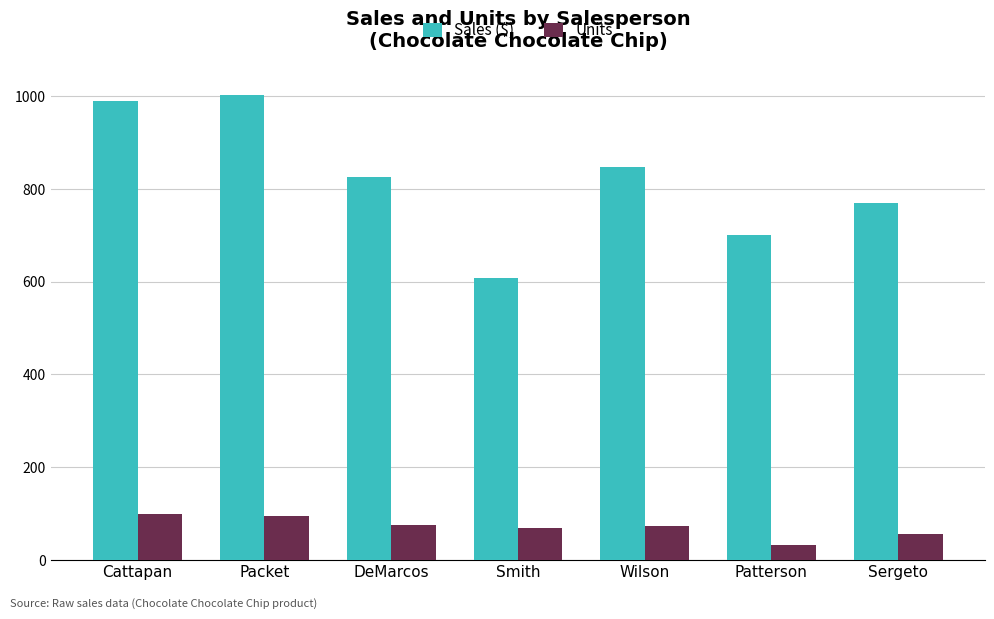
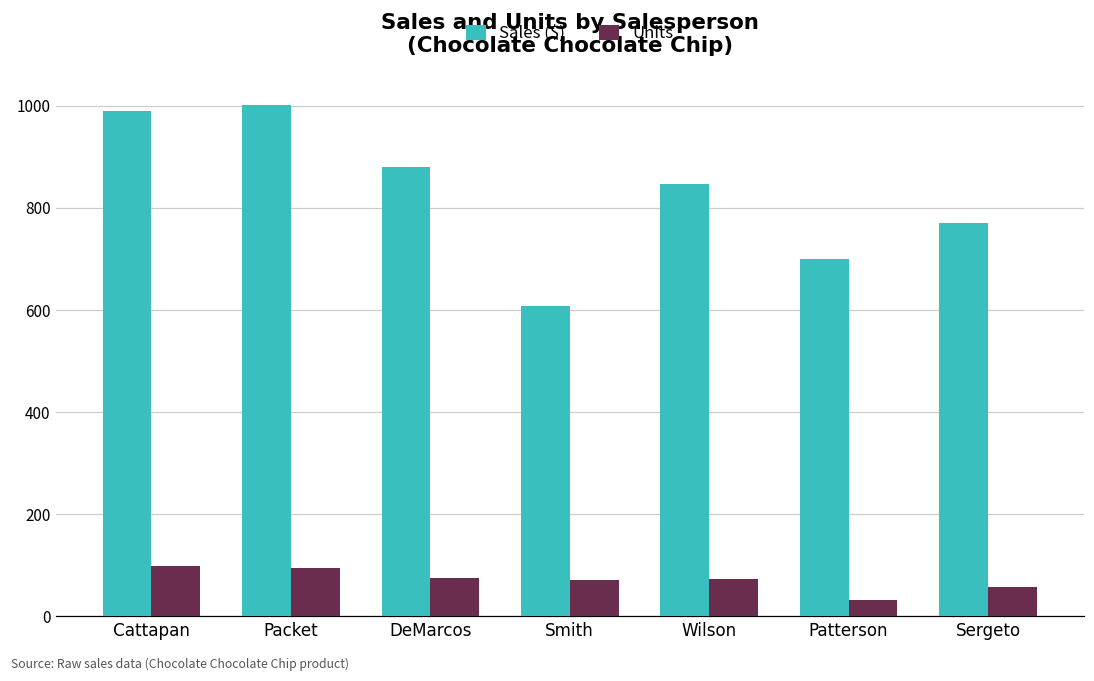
  {
    "Sales ($)": {
      "Cattapan": 990,
      "Packet": 1000,
-     "DeMarcos": 830,
+     "DeMarcos": 880,
      "Smith": 610,
      "Wilson": 850,
      "Patterson": 700,
      "Sergeto": 770
    },
    "Units": {
      "Cattapan": 100,
      "Packet": 100,
      "DeMarcos": 80,
      "Smith": 70,
      "Wilson": 70,
      "Patterson": 30,
      "Sergeto": 60
    }
  }
